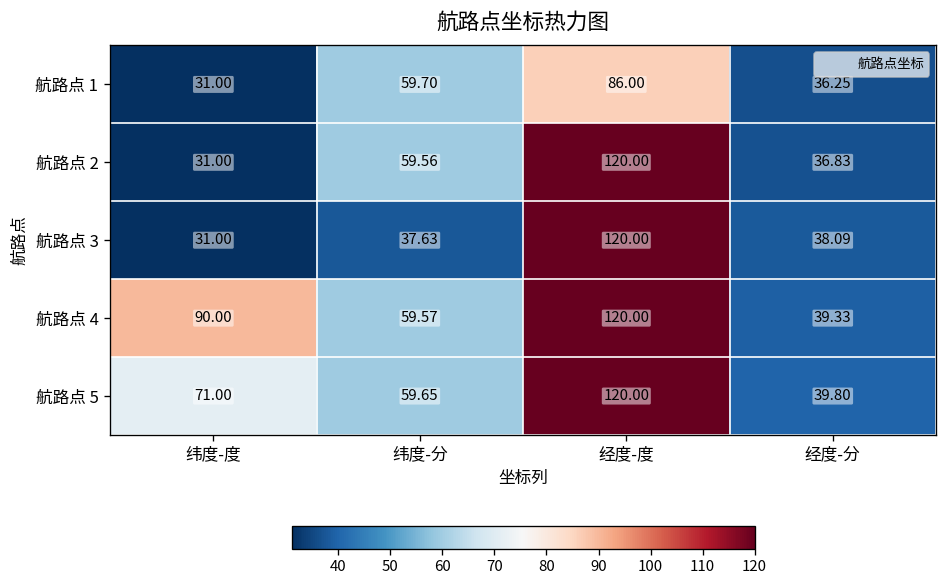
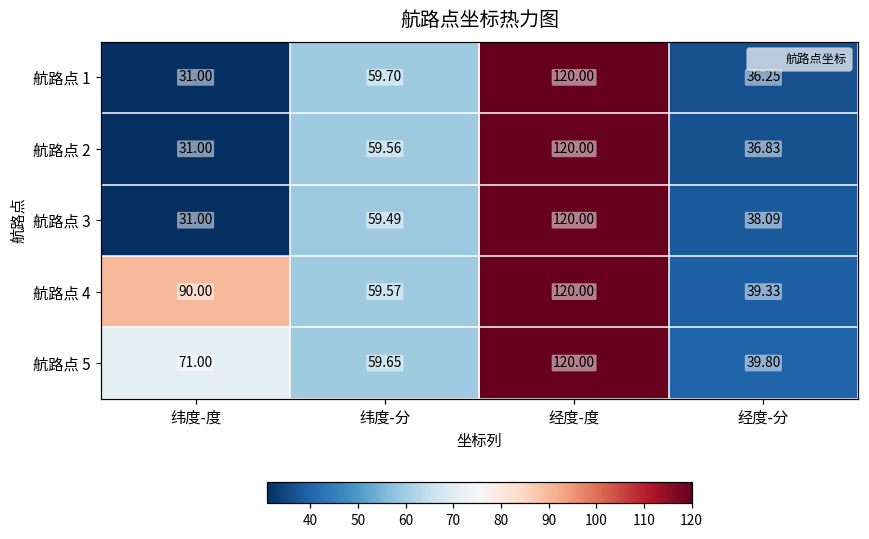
  {
    "航路点 1": {
-     "经度-度": 86.00
+     "经度-度": 120.00
    },
    "航路点 3": {
-     "纬度-分": 37.63
+     "纬度-分": 59.49
    }
  }
